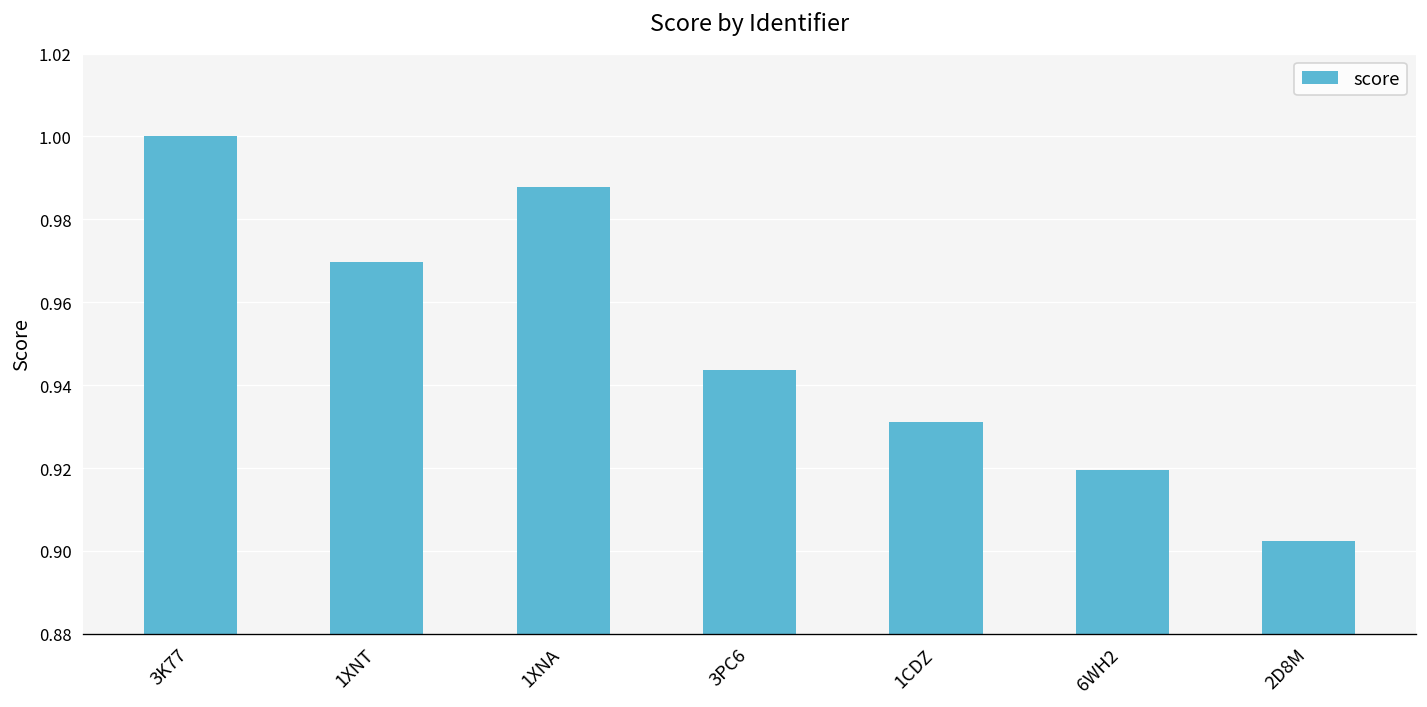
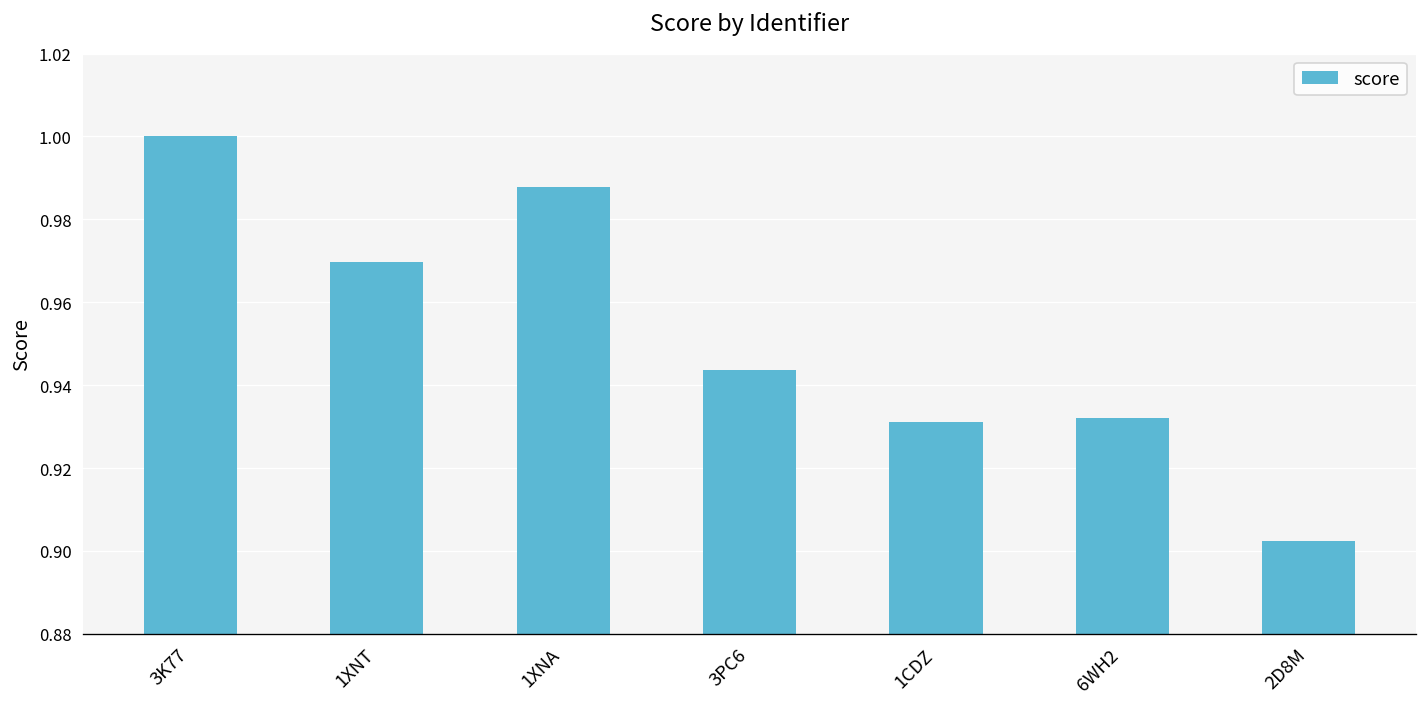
  {
    "3K77": 1.000,
    "1XNT": 0.970,
    "1XNA": 0.988,
    "3PC6": 0.944,
    "1CDZ": 0.931,
-   "6WH2": 0.920,
+   "6WH2": 0.932,
    "2D8M": 0.902
  }
